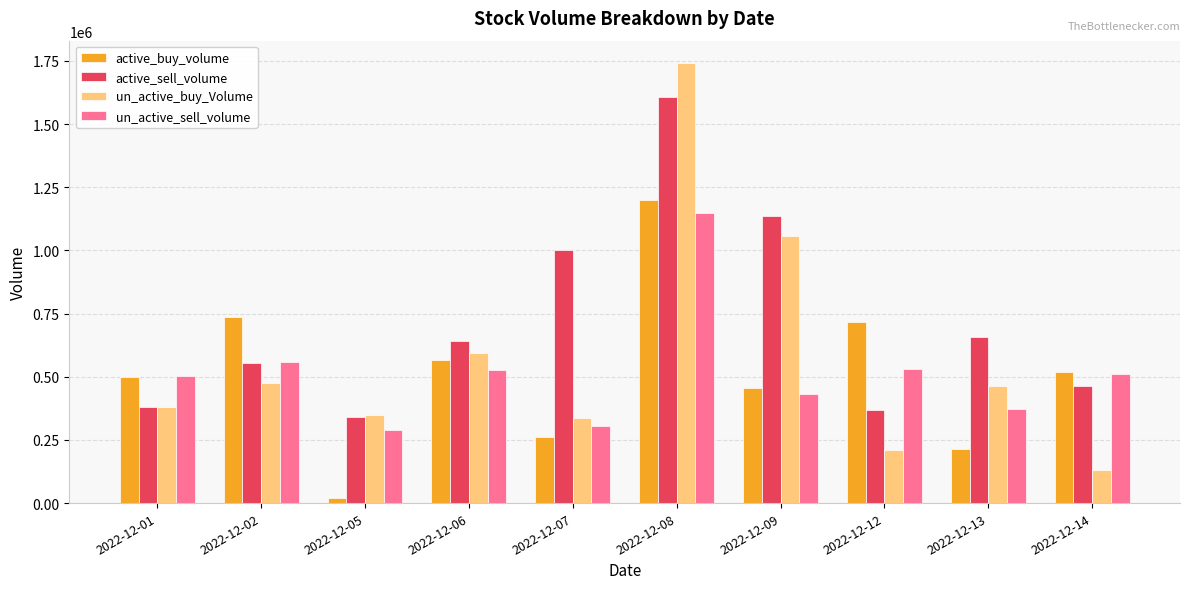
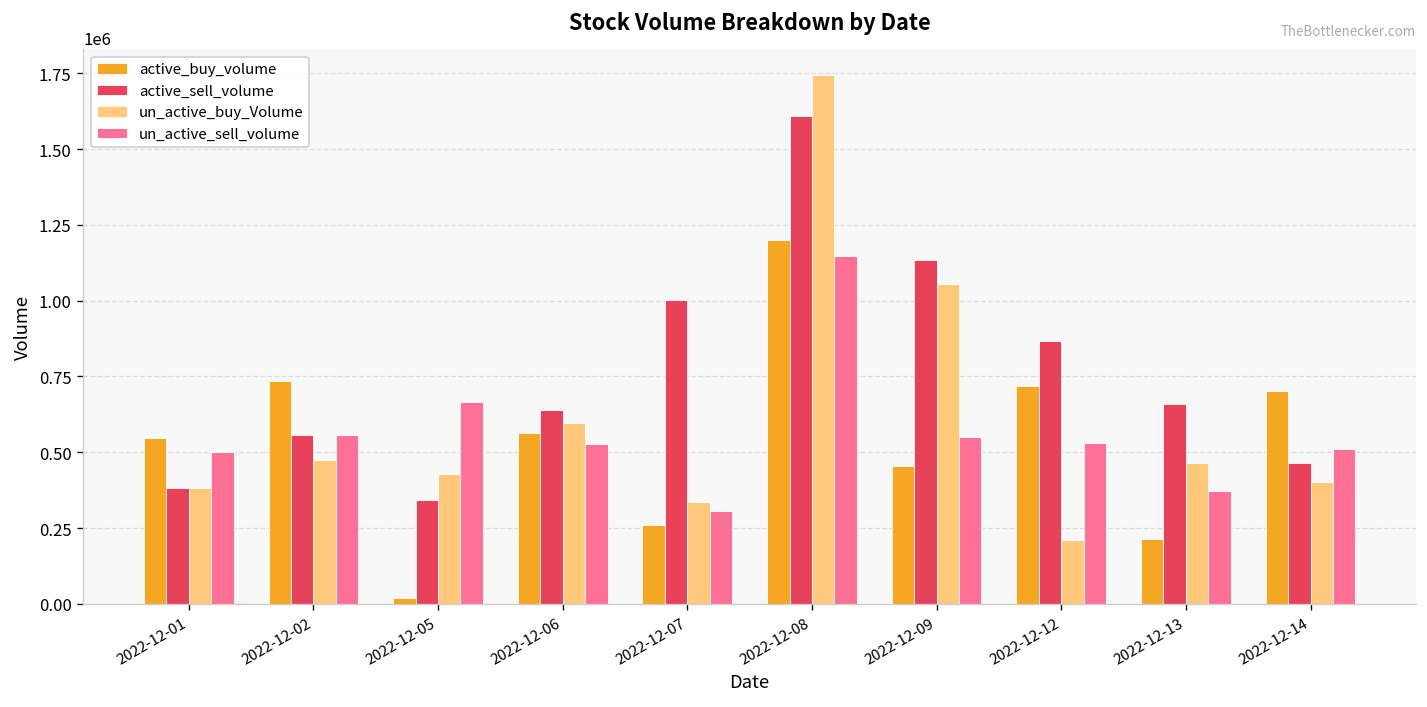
  {
    "active_buy_volume": {
-     "2022-12-01": 500000,
+     "2022-12-01": 550000,
      "2022-12-02": 730000,
      "2022-12-05": 20000,
      "2022-12-06": 560000,
      "2022-12-07": 260000,
      "2022-12-08": 1200000,
      "2022-12-09": 460000,
      "2022-12-12": 720000,
      "2022-12-13": 210000,
-     "2022-12-14": 520000
+     "2022-12-14": 700000
    },
    "active_sell_volume": {
      "2022-12-01": 380000,
      "2022-12-02": 560000,
      "2022-12-05": 340000,
      "2022-12-06": 640000,
      "2022-12-07": 1000000,
      "2022-12-08": 1610000,
      "2022-12-09": 1130000,
-     "2022-12-12": 370000,
+     "2022-12-12": 870000,
      "2022-12-13": 660000,
      "2022-12-14": 460000
    },
    "un_active_buy_Volume": {
      "2022-12-01": 380000,
      "2022-12-02": 470000,
-     "2022-12-05": 350000,
+     "2022-12-05": 430000,
      "2022-12-06": 600000,
      "2022-12-07": 340000,
      "2022-12-08": 1740000,
      "2022-12-09": 1060000,
      "2022-12-12": 210000,
      "2022-12-13": 460000,
-     "2022-12-14": 130000
+     "2022-12-14": 400000
    },
    "un_active_sell_volume": {
      "2022-12-01": 500000,
      "2022-12-02": 560000,
-     "2022-12-05": 290000,
+     "2022-12-05": 670000,
      "2022-12-06": 530000,
      "2022-12-07": 310000,
      "2022-12-08": 1150000,
-     "2022-12-09": 430000,
+     "2022-12-09": 550000,
      "2022-12-12": 530000,
      "2022-12-13": 370000,
      "2022-12-14": 510000
    }
  }
